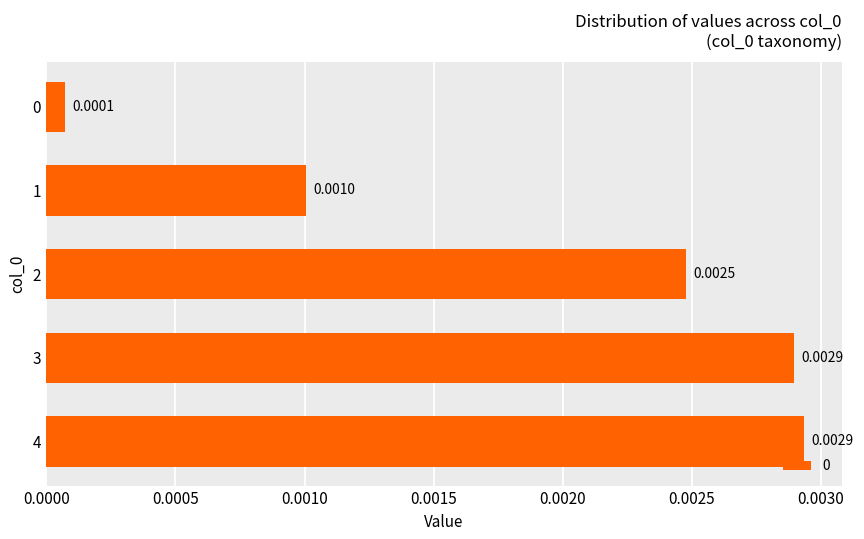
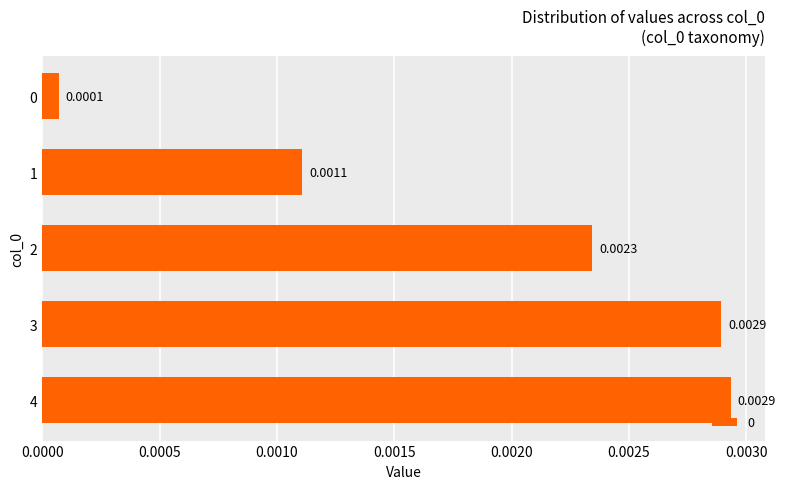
  {
    "0": 0.0001,
-   "1": 0.0010,
-   "2": 0.0025,
+   "1": 0.0011,
+   "2": 0.0023,
    "3": 0.0029,
    "4": 0.0029
  }
